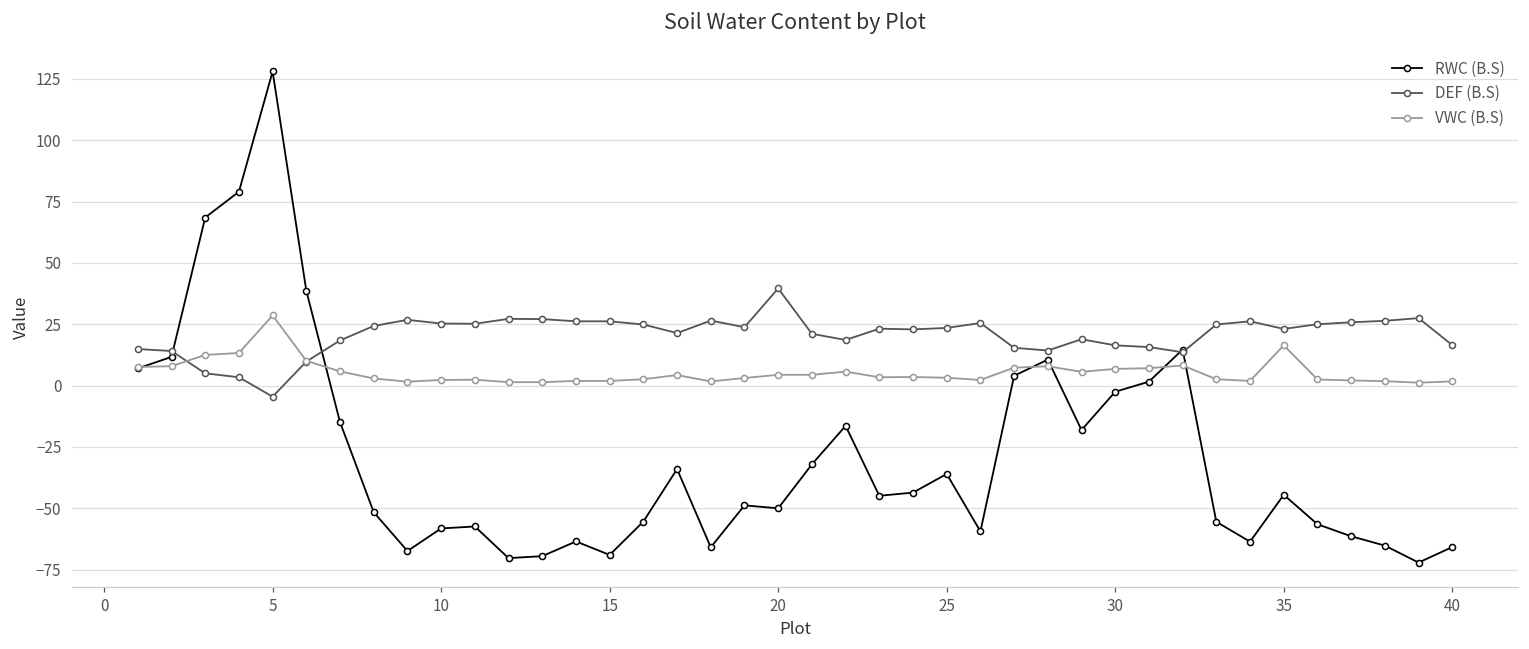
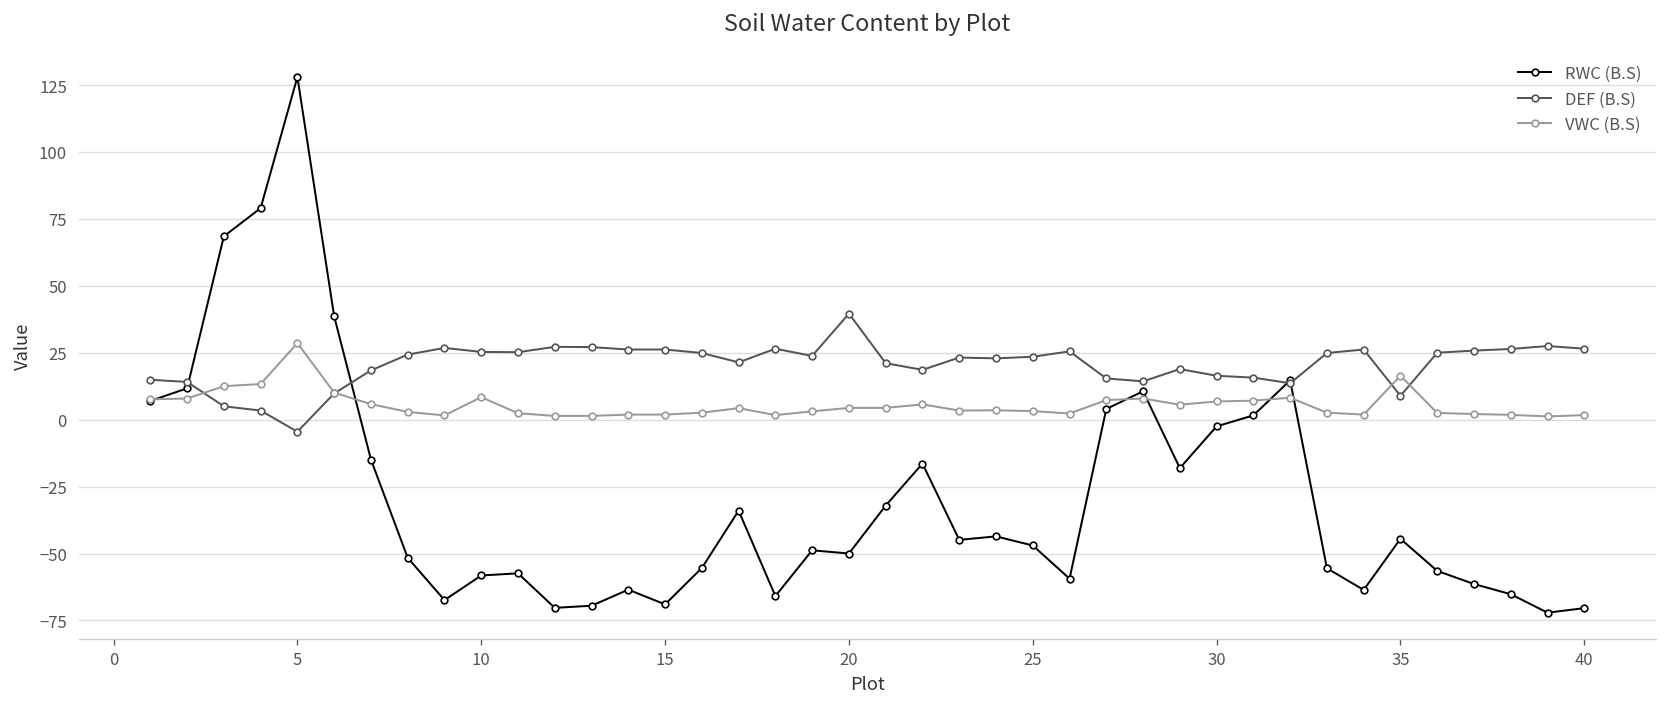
  {
    "RWC (B.S)": {
      "5": 128,
      "10": -58,
      "15": -69,
      "20": -50,
-     "25": -36,
+     "25": -47,
      "30": -3,
      "35": -45,
-     "40": -66
+     "40": -70
    },
    "DEF (B.S)": {
      "5": -5,
      "10": 25,
      "15": 26,
      "20": 40,
      "25": 24,
      "30": 16,
-     "35": 23,
-     "40": 17
+     "35": 9,
+     "40": 27
    },
    "VWC (B.S)": {
      "5": 29,
-     "10": 2,
+     "10": 8,
      "15": 2,
      "20": 4,
      "25": 3,
      "30": 7,
      "35": 16,
      "40": 2
    }
  }
